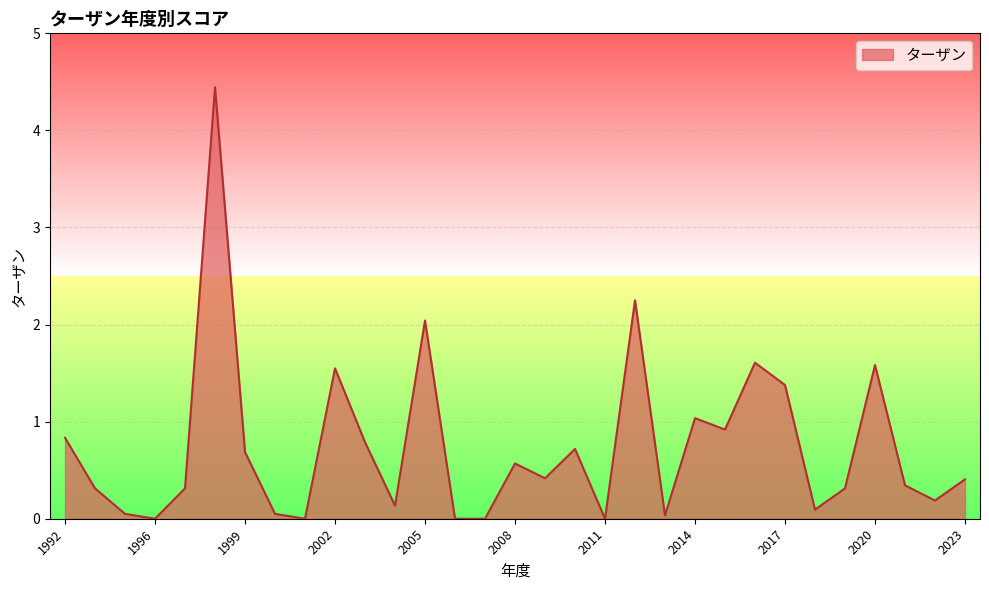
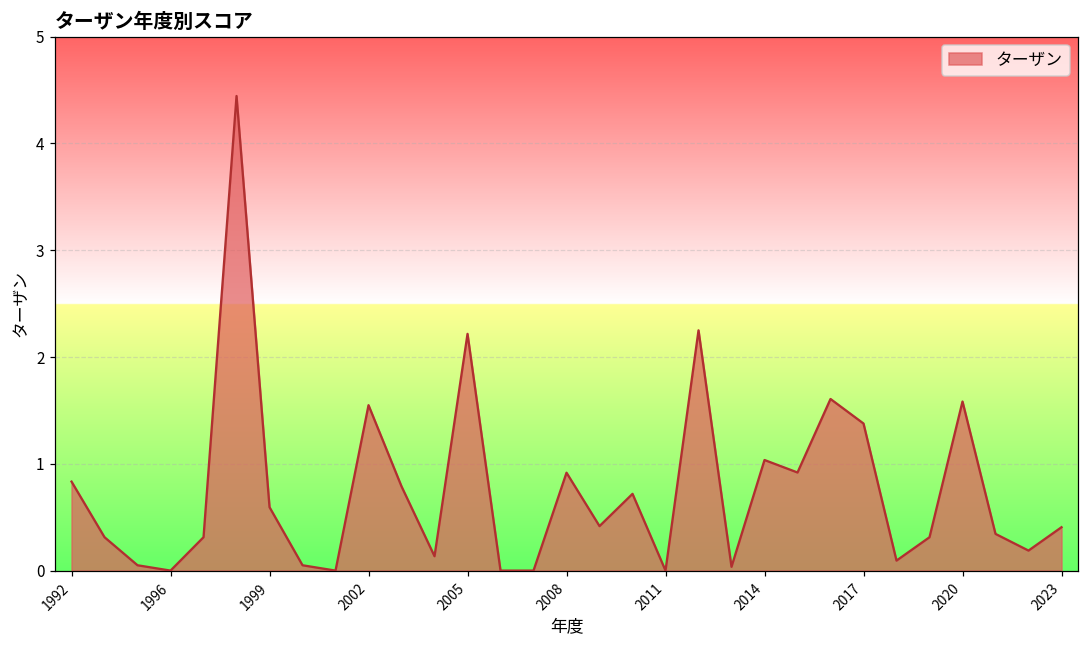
  {
    "1992": 0.8,
    "1996": 0.0,
-   "1999": 0.7,
+   "1999": 0.6,
    "2002": 1.5,
-   "2005": 2.0,
-   "2008": 0.6,
+   "2005": 2.2,
+   "2008": 0.9,
    "2011": 0.0,
    "2014": 1.0,
    "2017": 1.4,
    "2020": 1.6,
    "2023": 0.4
  }
